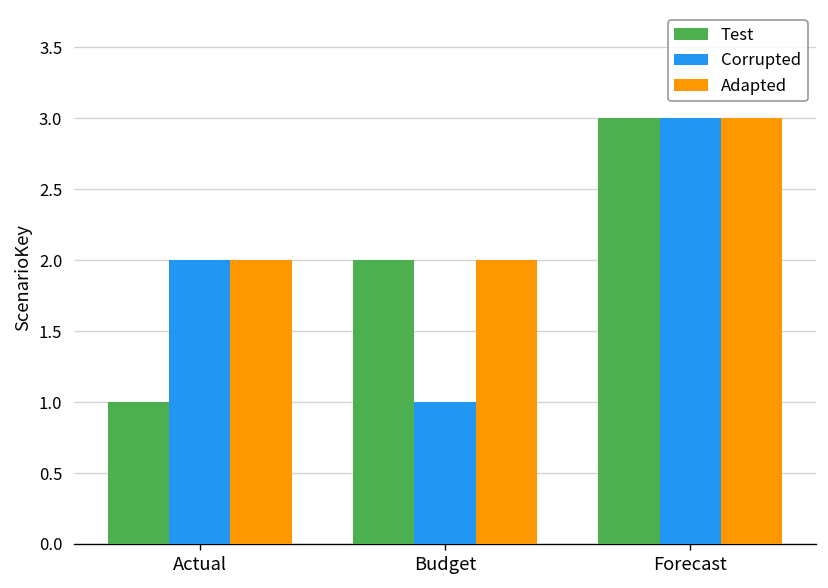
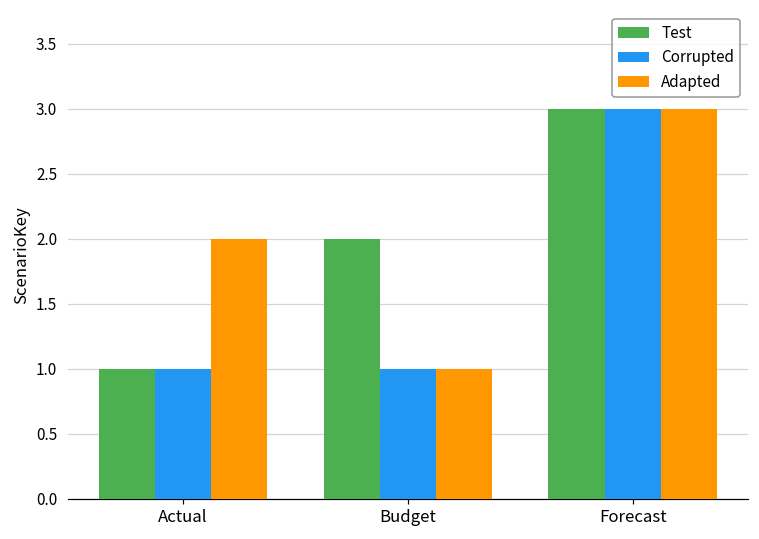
  {
    "Test": {
      "Actual": 1,
      "Budget": 2,
      "Forecast": 3
    },
    "Corrupted": {
-     "Actual": 2,
+     "Actual": 1,
      "Budget": 1,
      "Forecast": 3
    },
    "Adapted": {
      "Actual": 2,
-     "Budget": 2,
+     "Budget": 1,
      "Forecast": 3
    }
  }
